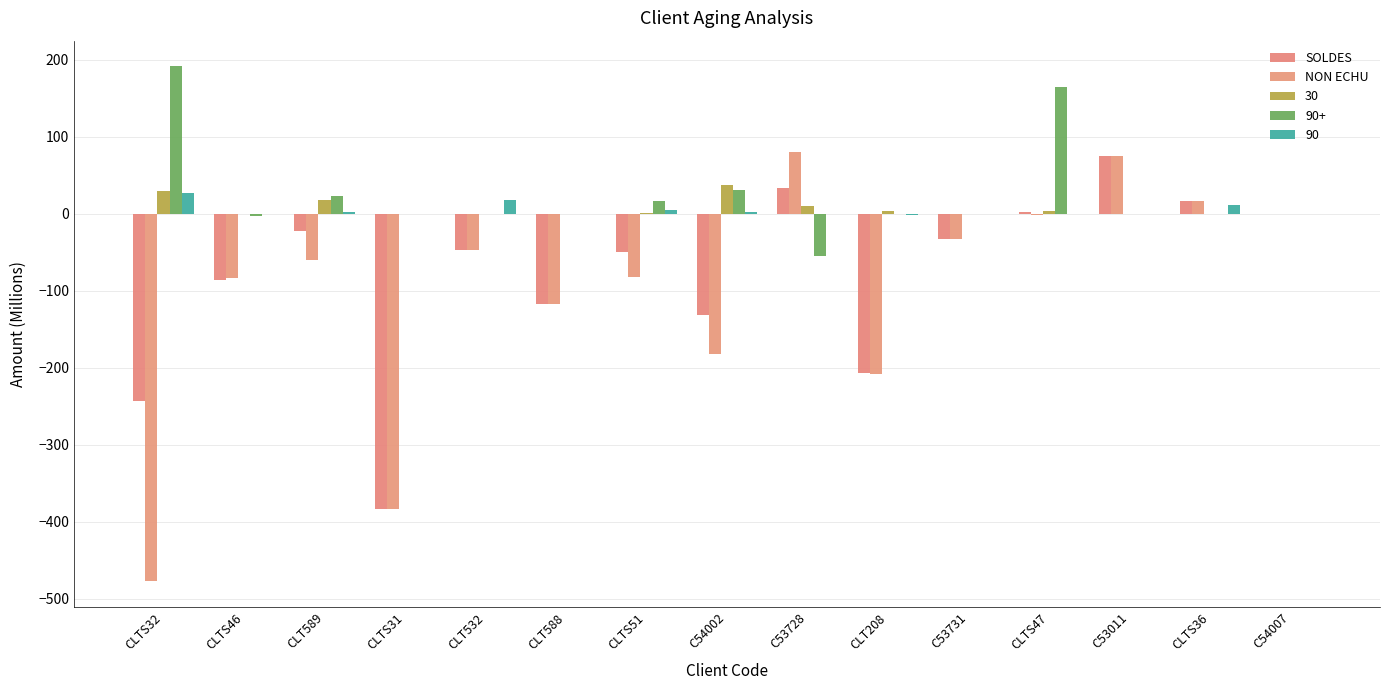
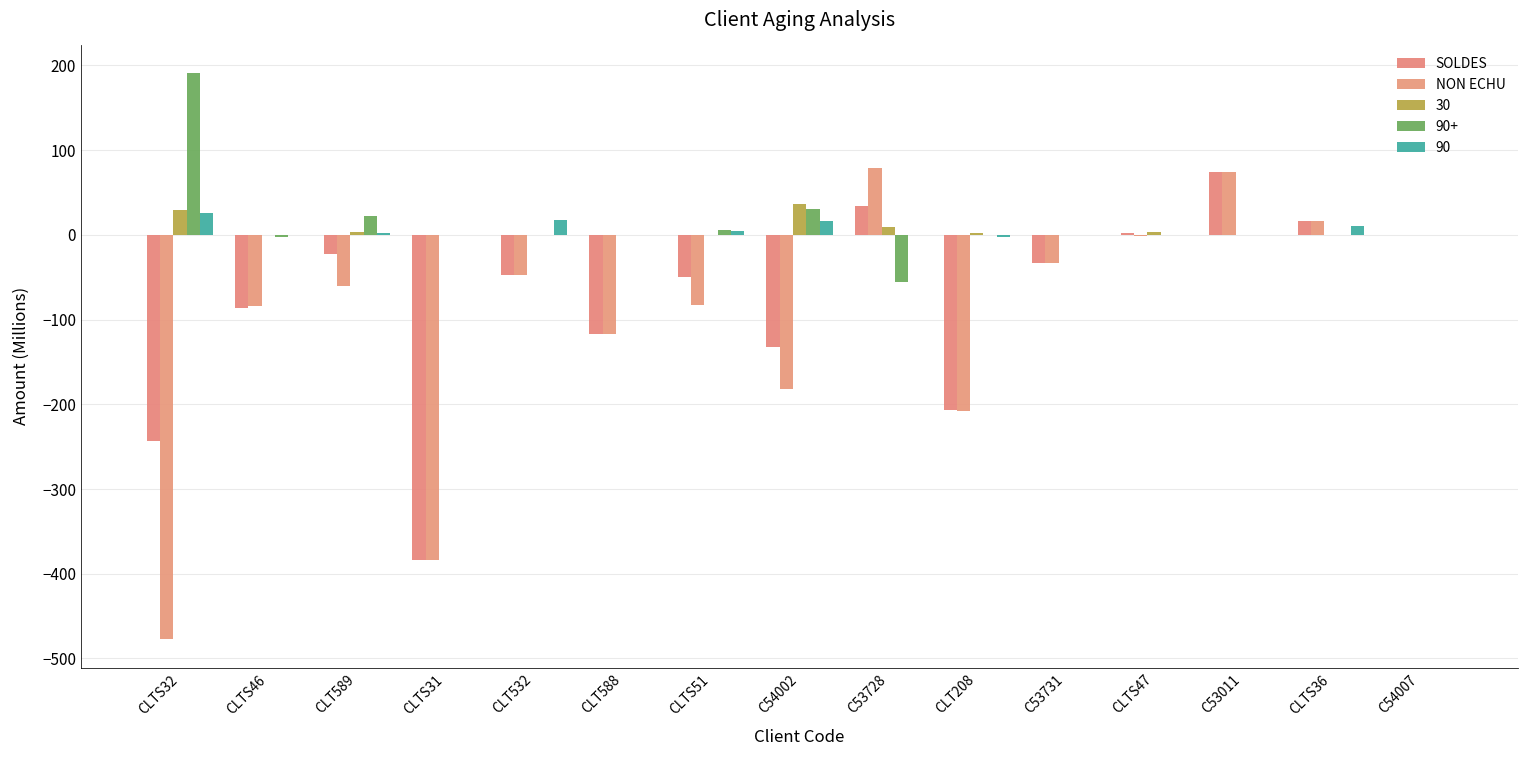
  {
    "30": {
      "CLTS32": 30,
      "CLTS46": 0,
-     "CLT589": 20,
+     "CLT589": 0,
      "CLTS31": 0,
      "CLT532": 0,
      "CLT588": 0,
      "C54002": 40,
      "C53728": 10,
      "C53731": 0,
      "CLTS47": 0,
      "C53011": 0,
      "CLTS36": 0,
      "C54007": 0
    },
    "90+": {
      "CLTS32": 190,
      "CLT589": 20,
      "CLTS31": 0,
      "CLT532": 0,
      "CLT588": 0,
-     "CLTS51": 20,
+     "CLTS51": 10,
      "C54002": 30,
      "C53728": -60,
      "CLT208": 0,
      "C53731": 0,
-     "CLTS47": 160,
+     "CLTS47": 0,
      "C53011": 0,
      "CLTS36": 0,
      "C54007": 0
    },
    "90": {
      "CLTS32": 30,
      "CLTS46": 0,
      "CLTS31": 0,
      "CLT532": 20,
      "CLT588": 0,
      "CLTS51": 10,
-     "C54002": 0,
+     "C54002": 20,
      "C53728": 0,
      "C53731": 0,
      "CLTS47": 0,
      "C53011": 0,
      "CLTS36": 10,
      "C54007": 0
    }
  }
